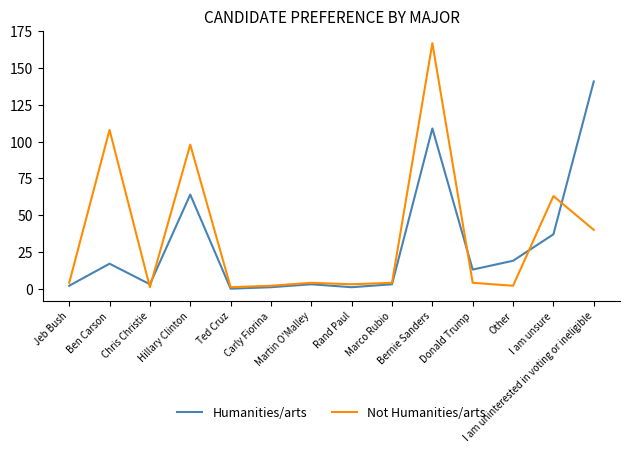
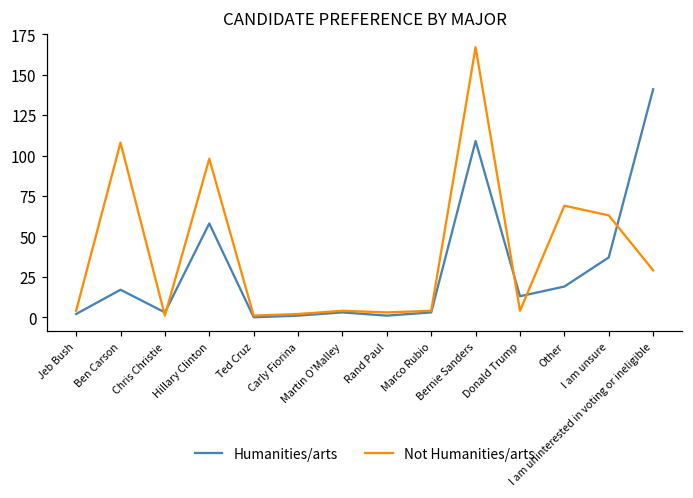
  {
    "Humanities/arts": {
      "Jeb Bush": 2,
      "Ben Carson": 17,
      "Chris Christie": 3,
-     "Hillary Clinton": 64,
+     "Hillary Clinton": 58,
      "Rand Paul": 1,
      "Bernie Sanders": 109,
      "Donald Trump": 13,
      "Other": 19,
      "I am unsure": 37,
      "I am uninterested in voting or ineligible": 141
    },
    "Not Humanities/arts": {
      "Jeb Bush": 4,
      "Ben Carson": 108,
      "Chris Christie": 1,
      "Hillary Clinton": 98,
      "Rand Paul": 3,
      "Bernie Sanders": 167,
      "Donald Trump": 4,
-     "Other": 2,
+     "Other": 69,
      "I am unsure": 63,
-     "I am uninterested in voting or ineligible": 40
+     "I am uninterested in voting or ineligible": 29
    }
  }
